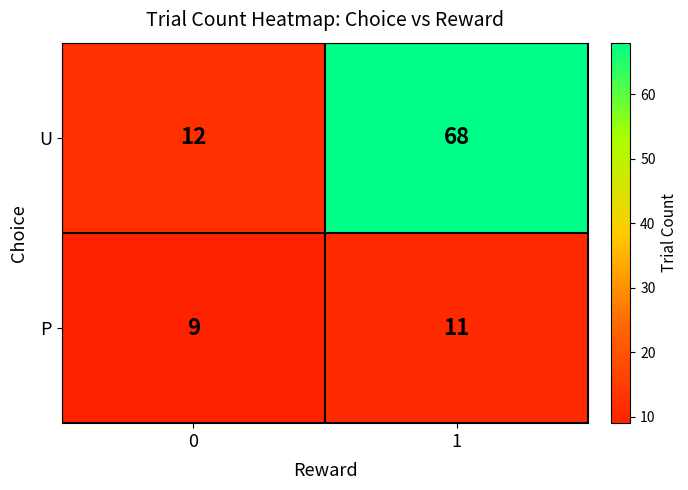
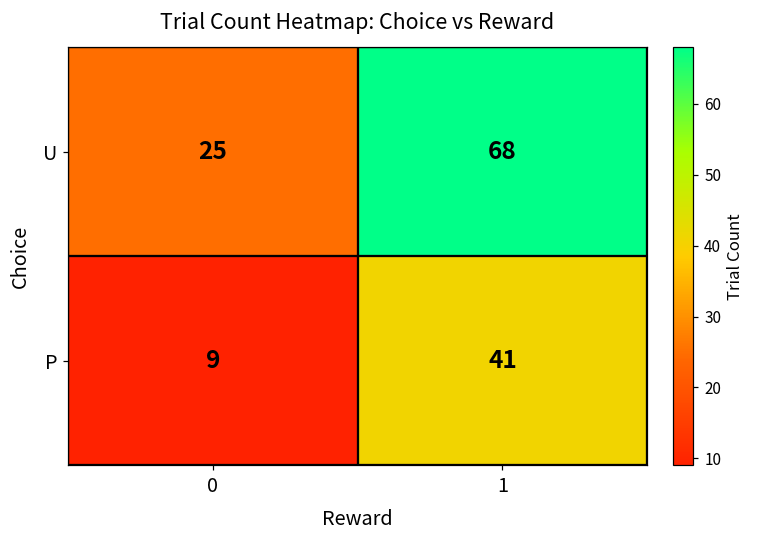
  {
    "U": {
-     "0": 12,
+     "0": 25,
      "1": 68
    },
    "P": {
      "0": 9,
-     "1": 11
+     "1": 41
    }
  }
